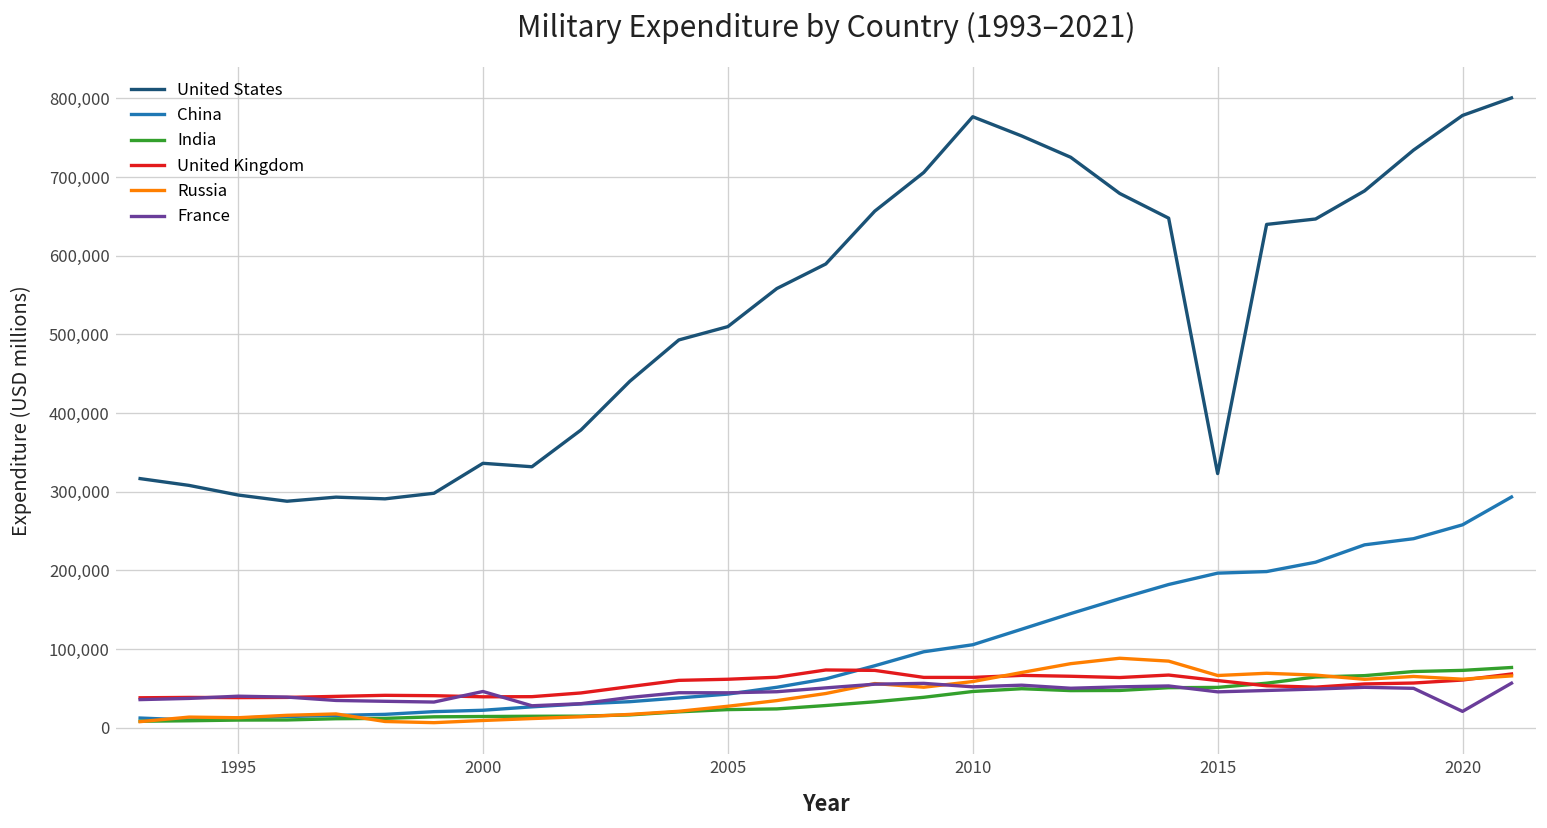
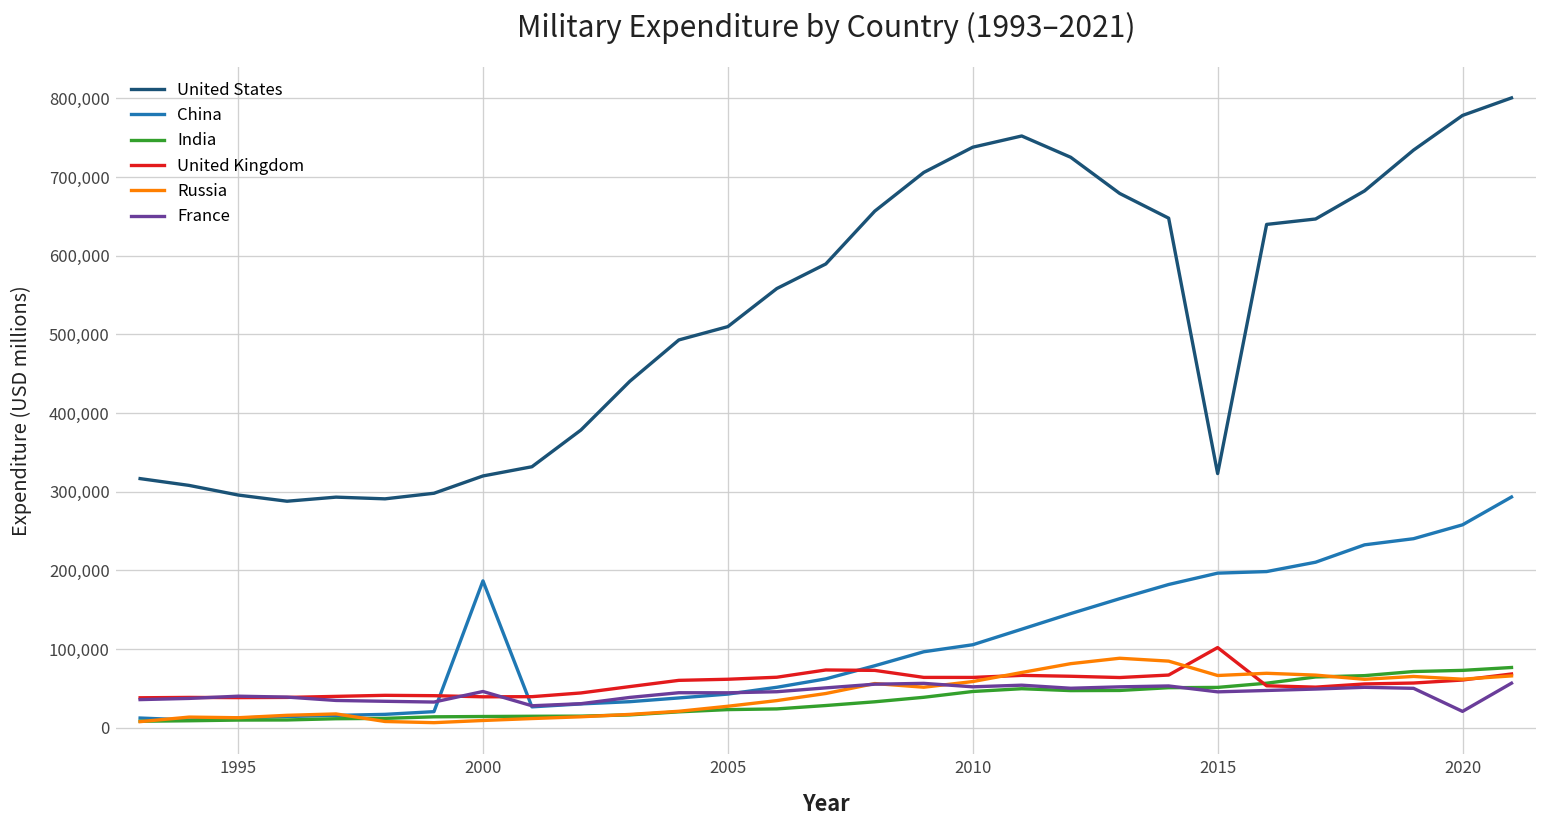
  {
    "United States": {
      "1995": "300,000",
-     "2000": "340,000",
+     "2000": "320,000",
      "2005": "510,000",
-     "2010": "780,000",
+     "2010": "740,000",
      "2015": "320,000",
      "2020": "780,000"
    },
    "China": {
-     "2000": "20,000",
+     "2000": "190,000",
      "2010": "110,000",
      "2015": "200,000",
      "2020": "260,000"
    },
    "India": {
      "2000": "10,000",
      "2005": "20,000",
      "2010": "50,000",
      "2015": "50,000",
      "2020": "70,000"
    },
    "United Kingdom": {
      "2000": "40,000",
      "2005": "60,000",
      "2010": "60,000",
-     "2015": "60,000"
+     "2015": "100,000"
    },
    "Russia": {
      "2000": "10,000",
      "2005": "30,000",
      "2010": "60,000",
      "2015": "70,000"
    },
    "France": {
      "2000": "50,000",
      "2010": "50,000",
      "2015": "50,000",
      "2020": "20,000"
    }
  }
